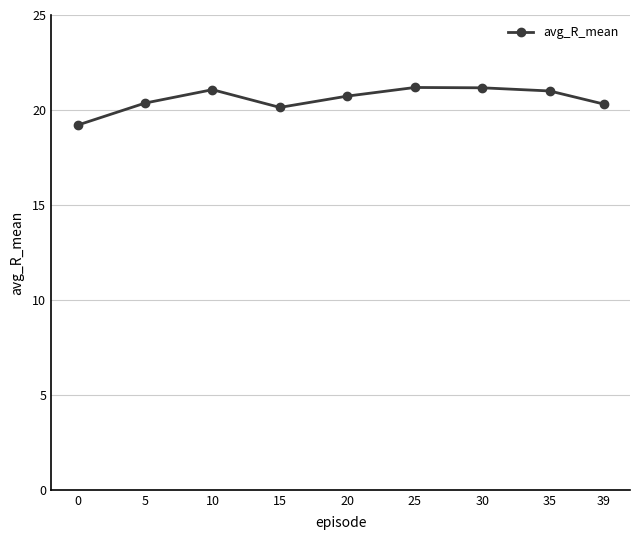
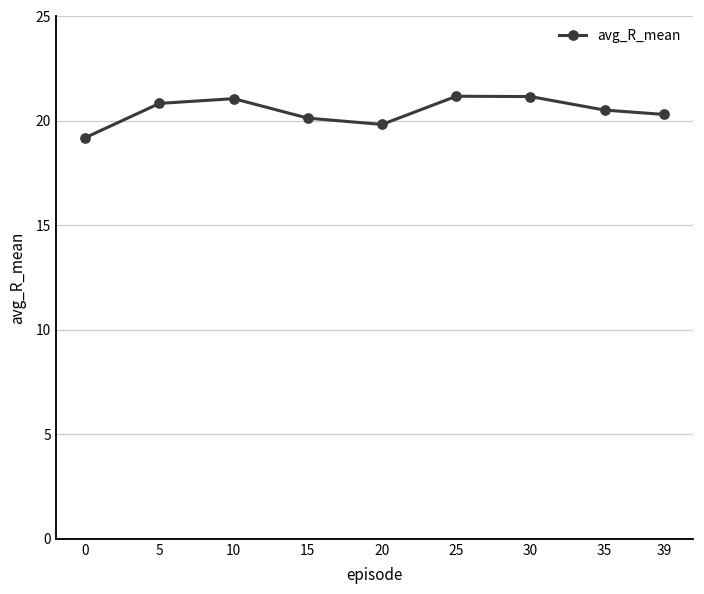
  {
    "0": 19.2,
-   "5": 20.4,
+   "5": 20.8,
    "10": 21.1,
    "15": 20.1,
-   "20": 20.7,
+   "20": 19.8,
    "25": 21.2,
    "30": 21.2,
-   "35": 21.0,
+   "35": 20.5,
    "39": 20.3
  }
